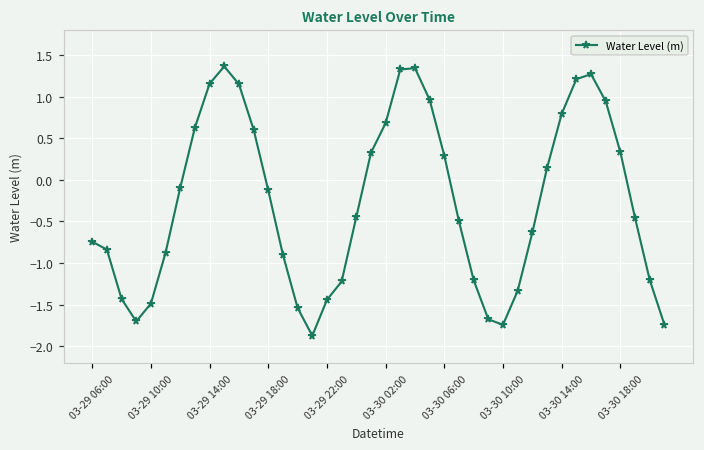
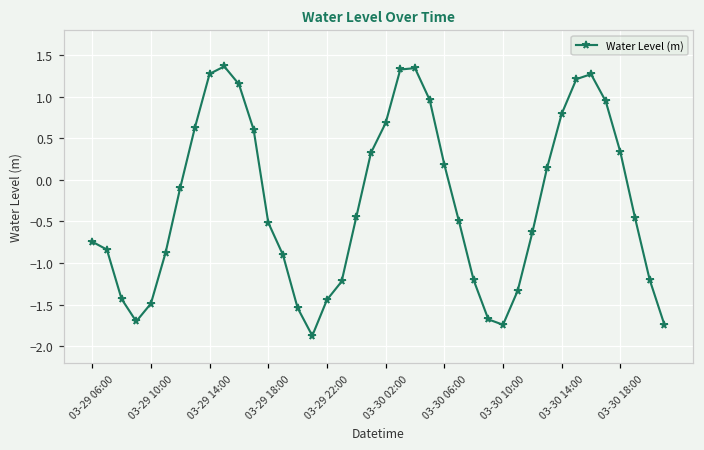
  {
    "03-29 06:00": -0.7,
    "03-29 10:00": -1.5,
-   "03-29 14:00": 1.2,
-   "03-29 18:00": -0.1,
+   "03-29 14:00": 1.3,
+   "03-29 18:00": -0.5,
    "03-29 22:00": -1.4,
    "03-30 02:00": 0.7,
-   "03-30 06:00": 0.3,
+   "03-30 06:00": 0.2,
    "03-30 10:00": -1.7,
    "03-30 14:00": 0.8,
    "03-30 18:00": 0.3
  }
